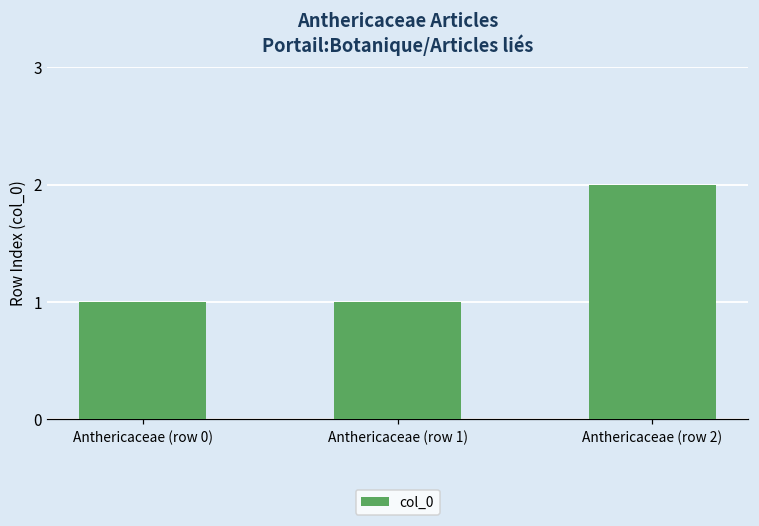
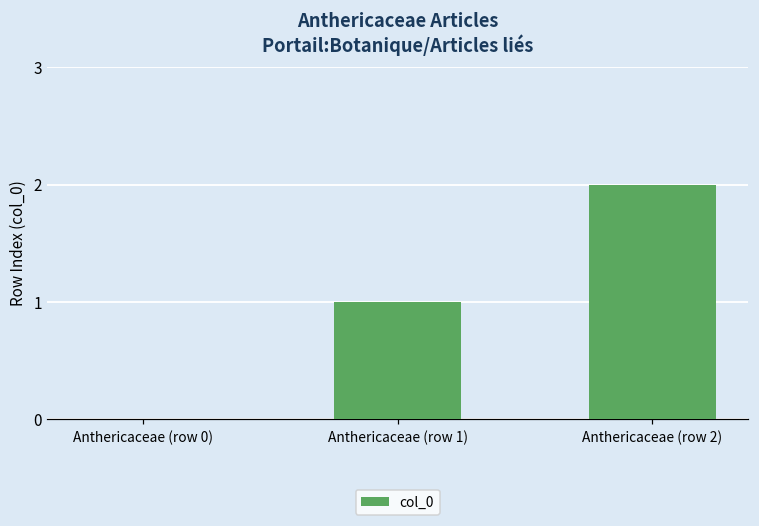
  {
-   "Anthericaceae (row 0)": 1,
+   "Anthericaceae (row 0)": 0,
    "Anthericaceae (row 1)": 1,
    "Anthericaceae (row 2)": 2
  }
